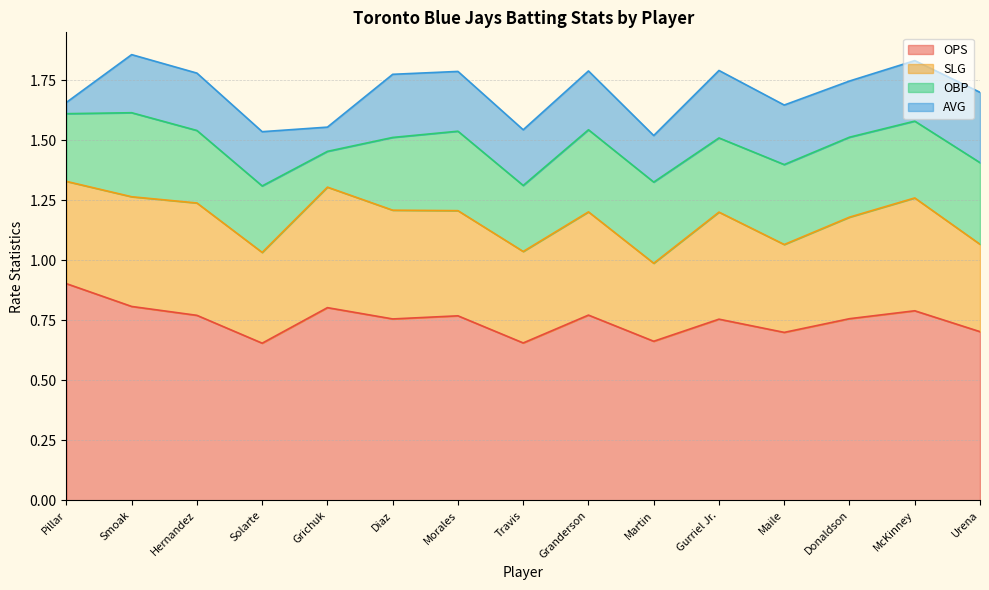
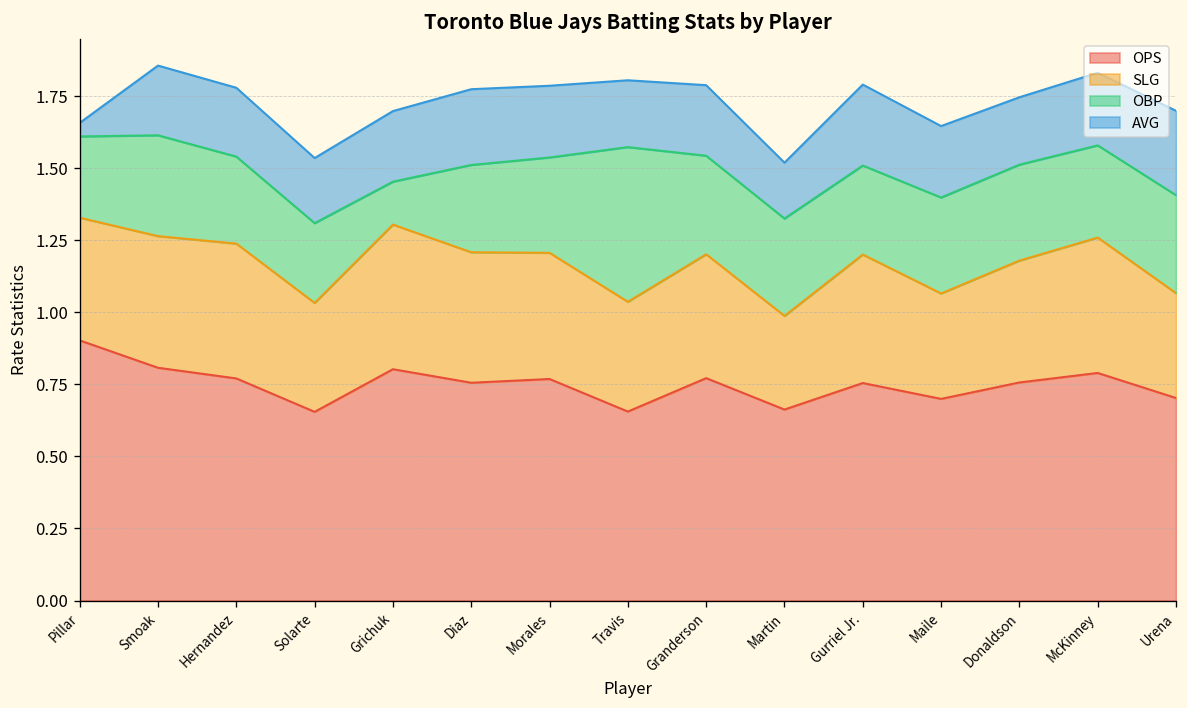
  {
    "OPS": {
      "Pillar": 0.90,
      "Smoak": 0.81,
      "Hernandez": 0.77,
      "Solarte": 0.66,
      "Grichuk": 0.80,
      "Diaz": 0.76,
      "Morales": 0.77,
      "Travis": 0.66,
      "Granderson": 0.77,
      "Martin": 0.66,
      "Gurriel Jr.": 0.76,
      "Maile": 0.70,
      "Donaldson": 0.76,
      "McKinney": 0.79,
      "Urena": 0.70
    },
    "SLG": {
      "Pillar": 0.43,
      "Smoak": 0.46,
      "Hernandez": 0.47,
      "Solarte": 0.38,
      "Grichuk": 0.50,
      "Diaz": 0.45,
      "Morales": 0.44,
      "Travis": 0.38,
      "Granderson": 0.43,
      "Martin": 0.32,
      "Gurriel Jr.": 0.45,
      "Maile": 0.37,
      "Donaldson": 0.42,
      "McKinney": 0.47,
      "Urena": 0.36
    },
    "OBP": {
      "Pillar": 0.28,
      "Smoak": 0.35,
      "Hernandez": 0.30,
      "Solarte": 0.28,
      "Grichuk": 0.15,
      "Diaz": 0.30,
      "Morales": 0.33,
-     "Travis": 0.27,
+     "Travis": 0.54,
      "Granderson": 0.34,
      "Martin": 0.34,
      "Gurriel Jr.": 0.31,
      "Maile": 0.33,
      "Donaldson": 0.33,
      "McKinney": 0.32,
      "Urena": 0.34
    },
    "AVG": {
      "Pillar": 0.05,
      "Smoak": 0.24,
      "Hernandez": 0.24,
      "Solarte": 0.23,
-     "Grichuk": 0.10,
+     "Grichuk": 0.25,
      "Diaz": 0.26,
      "Morales": 0.25,
      "Travis": 0.23,
      "Granderson": 0.25,
      "Martin": 0.19,
      "Gurriel Jr.": 0.28,
      "Maile": 0.25,
      "Donaldson": 0.23,
      "Urena": 0.29
    }
  }
